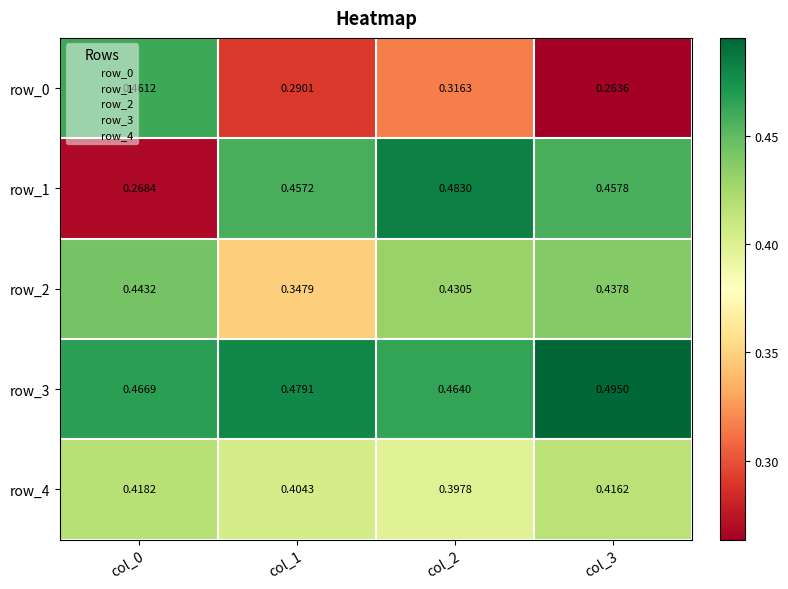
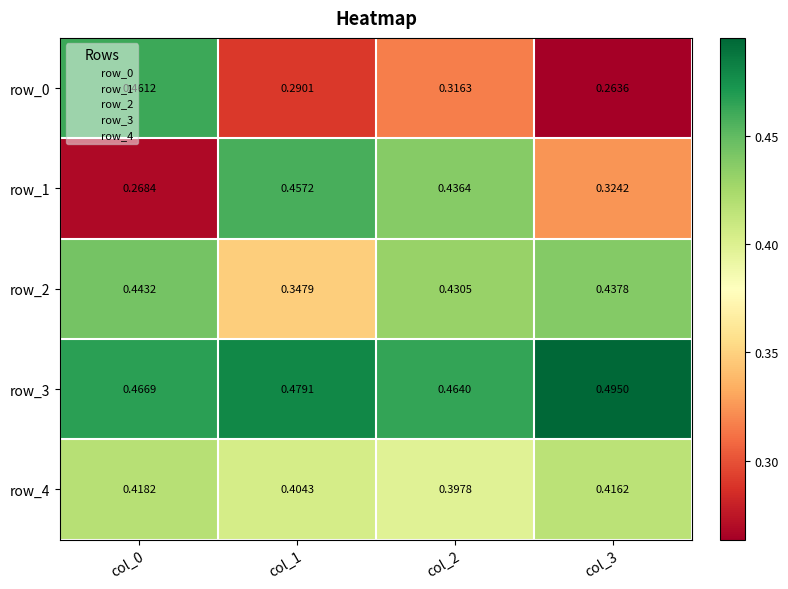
  {
    "row_0": {
      "col_1": 0.2901,
      "col_2": 0.3163,
      "col_3": 0.2636
    },
    "row_1": {
      "col_0": 0.2684,
      "col_1": 0.4572,
-     "col_2": 0.4830,
-     "col_3": 0.4578
+     "col_2": 0.4364,
+     "col_3": 0.3242
    },
    "row_2": {
      "col_0": 0.4432,
      "col_1": 0.3479,
      "col_2": 0.4305,
      "col_3": 0.4378
    },
    "row_3": {
      "col_0": 0.4669,
      "col_1": 0.4791,
      "col_2": 0.4640,
      "col_3": 0.4950
    },
    "row_4": {
      "col_0": 0.4182,
      "col_1": 0.4043,
      "col_2": 0.3978,
      "col_3": 0.4162
    }
  }
